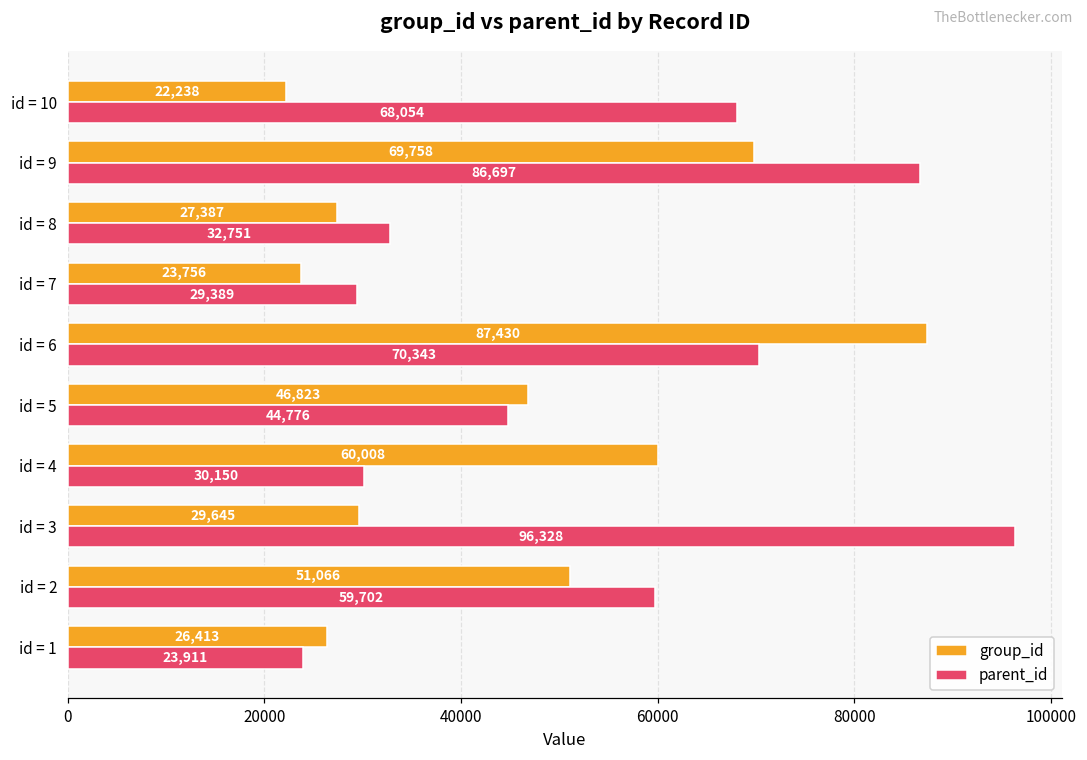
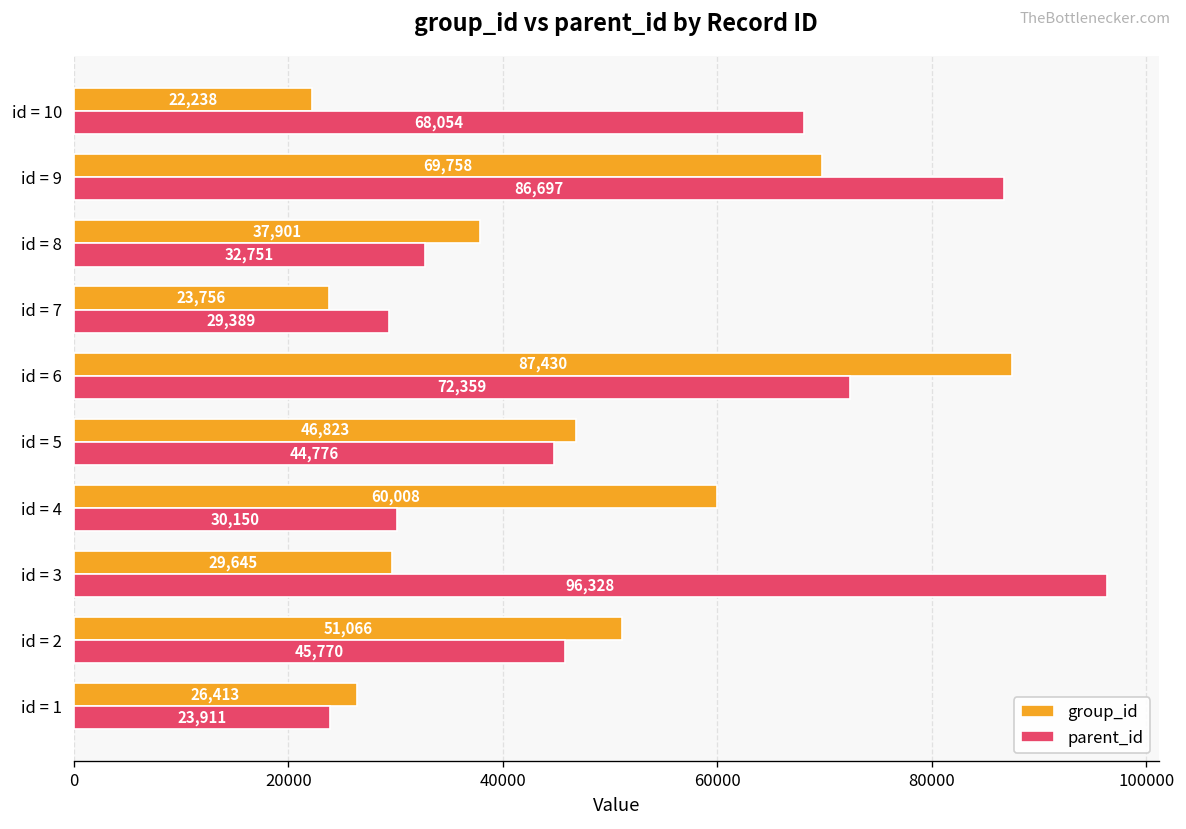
  {
    "group_id": {
      "id = 10": "22,238",
      "id = 9": "69,758",
-     "id = 8": "27,387",
+     "id = 8": "37,901",
      "id = 7": "23,756",
      "id = 6": "87,430",
      "id = 5": "46,823",
      "id = 4": "60,008",
      "id = 3": "29,645",
      "id = 2": "51,066",
      "id = 1": "26,413"
    },
    "parent_id": {
      "id = 10": "68,054",
      "id = 9": "86,697",
      "id = 8": "32,751",
      "id = 7": "29,389",
-     "id = 6": "70,343",
+     "id = 6": "72,359",
      "id = 5": "44,776",
      "id = 4": "30,150",
      "id = 3": "96,328",
-     "id = 2": "59,702",
+     "id = 2": "45,770",
      "id = 1": "23,911"
    }
  }
